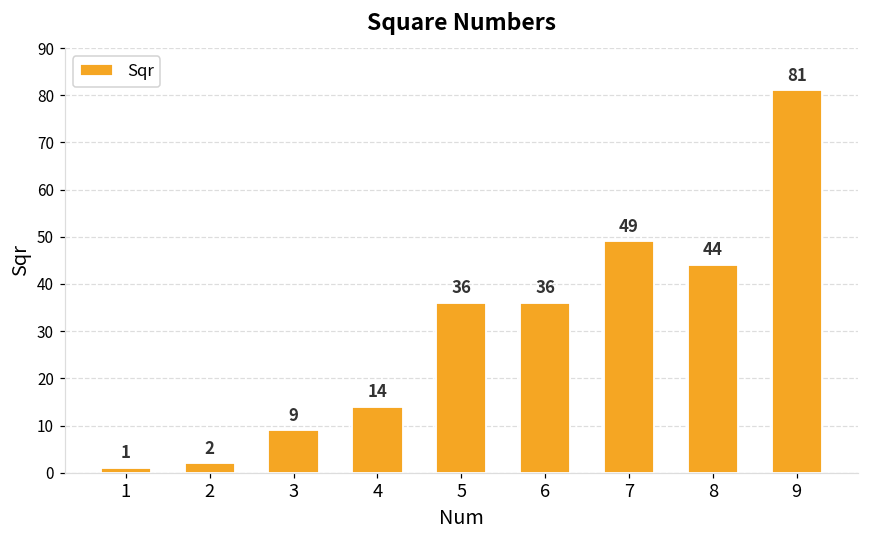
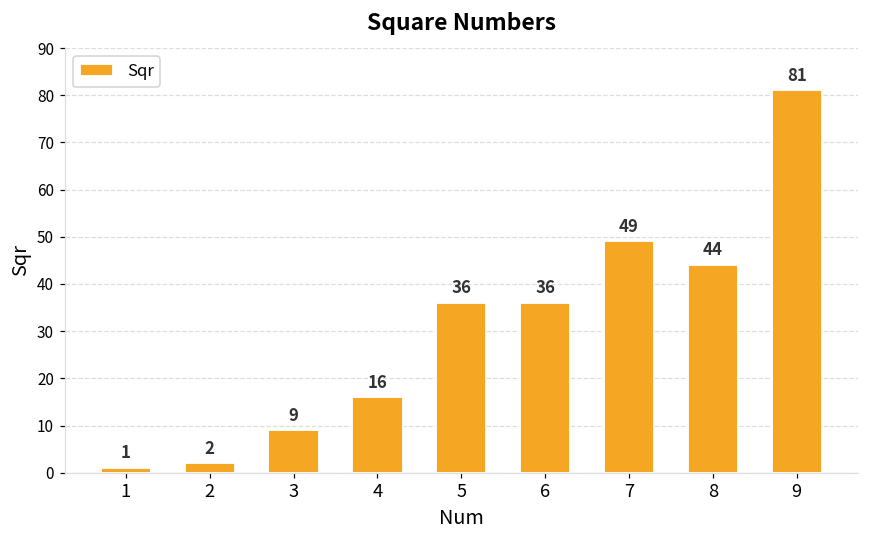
  {
    "1": 1,
    "2": 2,
    "3": 9,
-   "4": 14,
+   "4": 16,
    "5": 36,
    "6": 36,
    "7": 49,
    "8": 44,
    "9": 81
  }
